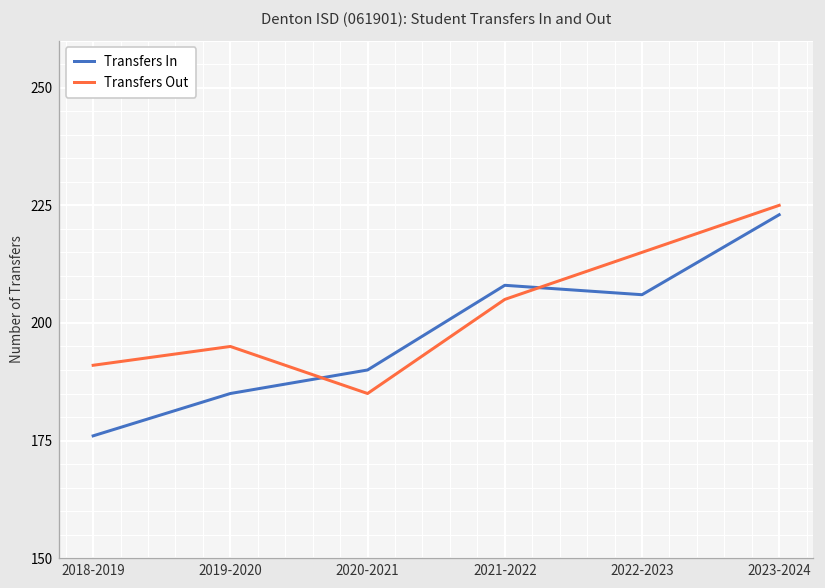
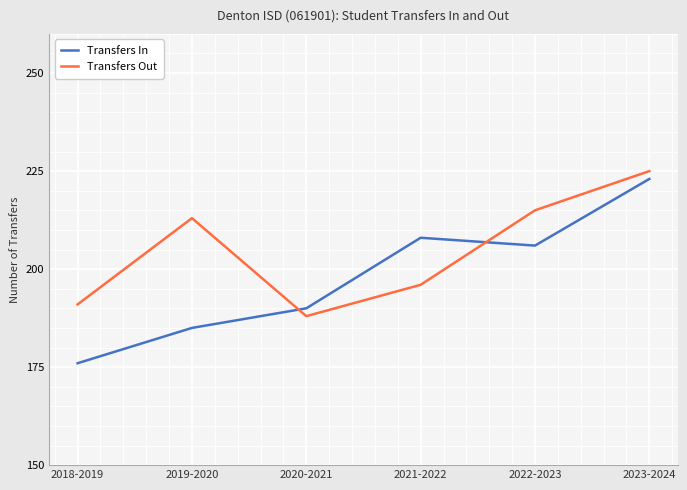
  {
    "Transfers In": {
      "2018-2019": 176,
      "2019-2020": 185,
      "2020-2021": 190,
      "2021-2022": 208,
      "2022-2023": 206,
      "2023-2024": 223
    },
    "Transfers Out": {
      "2018-2019": 191,
-     "2019-2020": 195,
-     "2020-2021": 185,
-     "2021-2022": 205,
+     "2019-2020": 213,
+     "2020-2021": 188,
+     "2021-2022": 196,
      "2022-2023": 215,
      "2023-2024": 225
    }
  }
